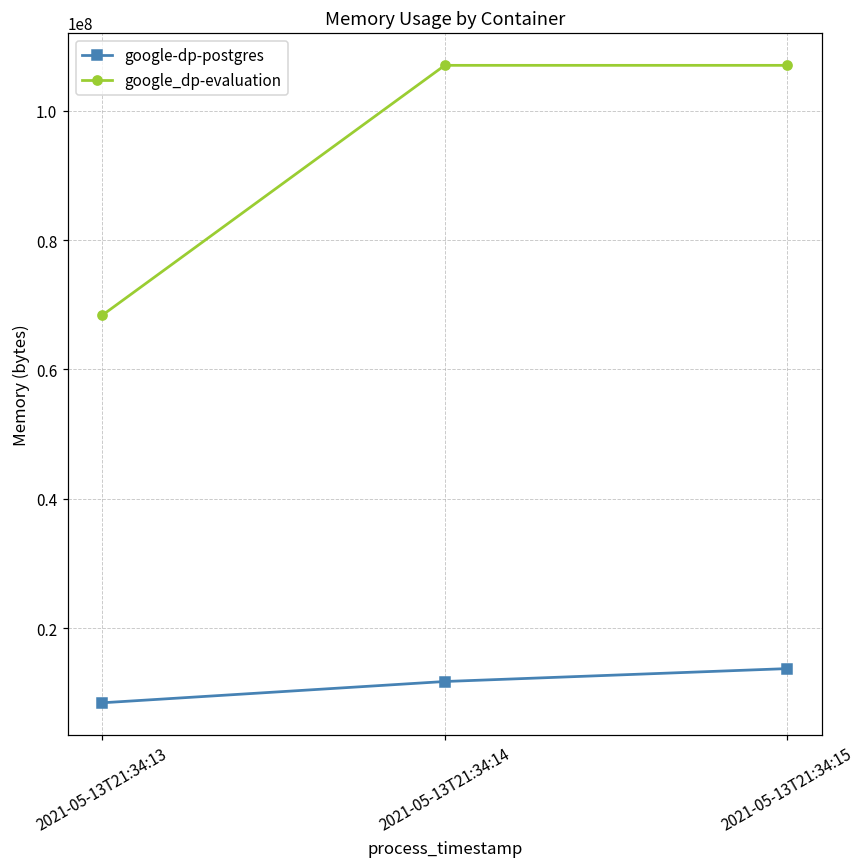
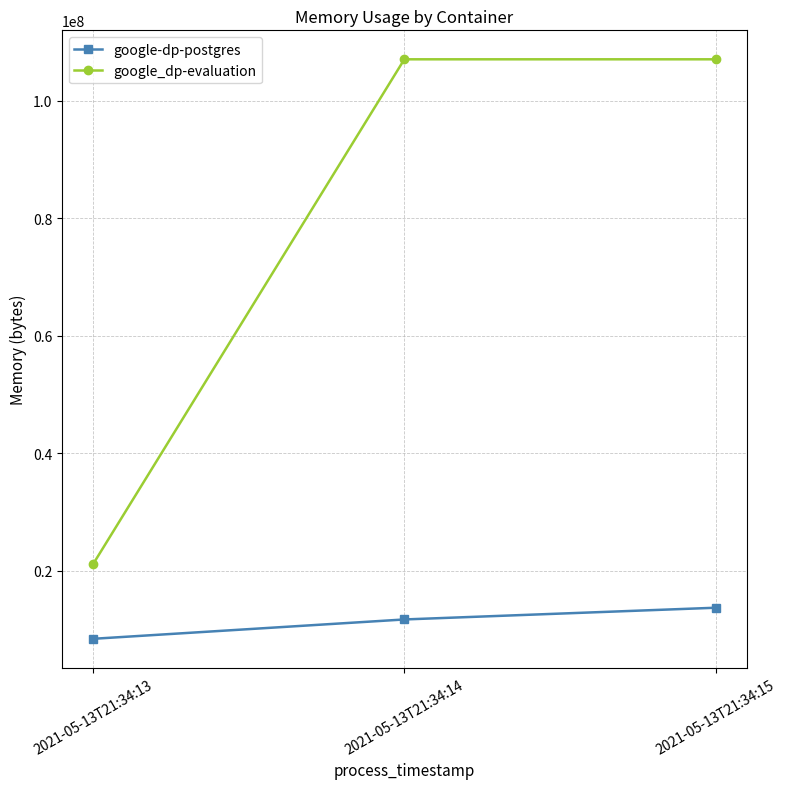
  {
    "google-dp-postgres": {
      "2021-05-13T21:34:13": 8000000,
      "2021-05-13T21:34:14": 12000000,
      "2021-05-13T21:34:15": 14000000
    },
    "google_dp-evaluation": {
-     "2021-05-13T21:34:13": 68000000,
+     "2021-05-13T21:34:13": 21000000,
      "2021-05-13T21:34:14": 107000000,
      "2021-05-13T21:34:15": 107000000
    }
  }
